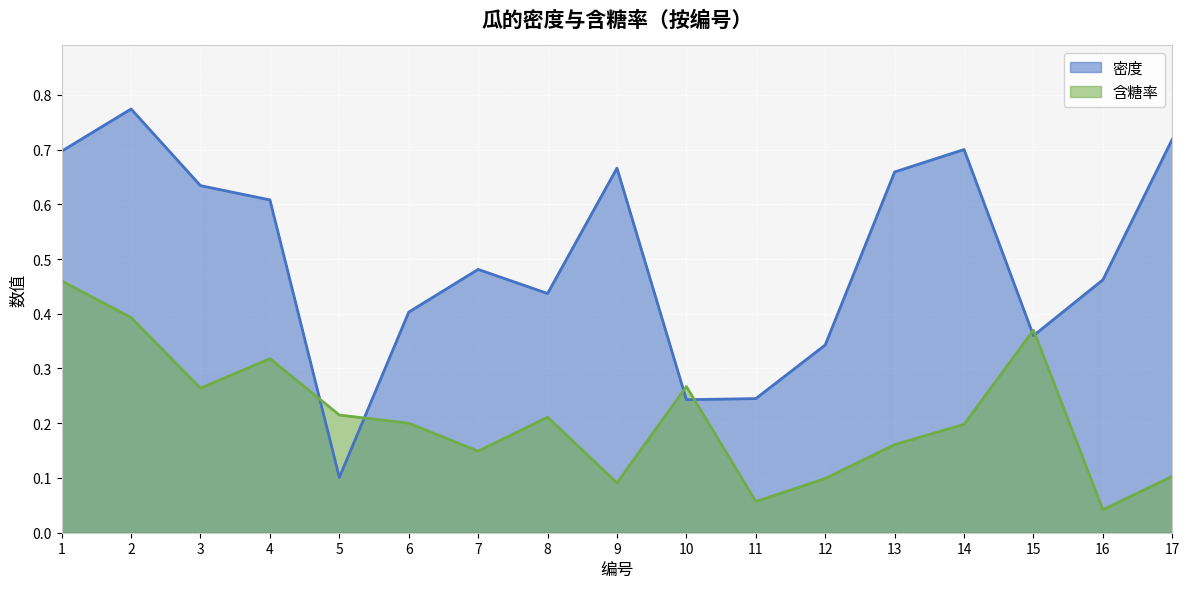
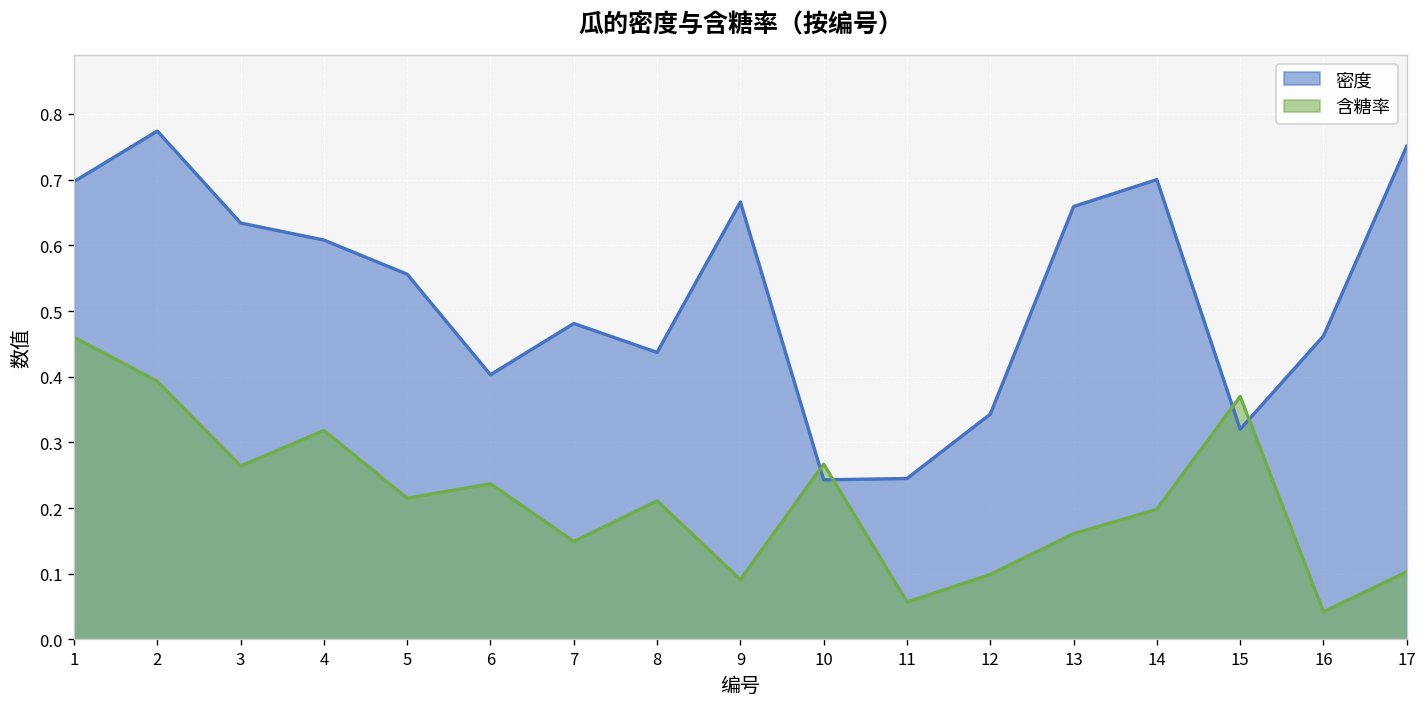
  {
    "密度": {
      "1": 0.70,
      "2": 0.77,
      "3": 0.63,
      "4": 0.61,
-     "5": 0.10,
+     "5": 0.56,
      "6": 0.40,
      "7": 0.48,
      "8": 0.44,
      "9": 0.67,
      "10": 0.24,
      "11": 0.25,
      "12": 0.34,
      "13": 0.66,
      "14": 0.70,
-     "15": 0.36,
+     "15": 0.32,
      "16": 0.46,
-     "17": 0.72
+     "17": 0.75
    },
    "含糖率": {
      "1": 0.46,
      "2": 0.39,
      "3": 0.26,
      "4": 0.32,
      "5": 0.22,
-     "6": 0.20,
+     "6": 0.24,
      "7": 0.15,
      "8": 0.21,
      "9": 0.09,
      "10": 0.27,
      "11": 0.06,
      "12": 0.10,
      "13": 0.16,
      "14": 0.20,
      "15": 0.37,
      "16": 0.04,
      "17": 0.10
    }
  }
